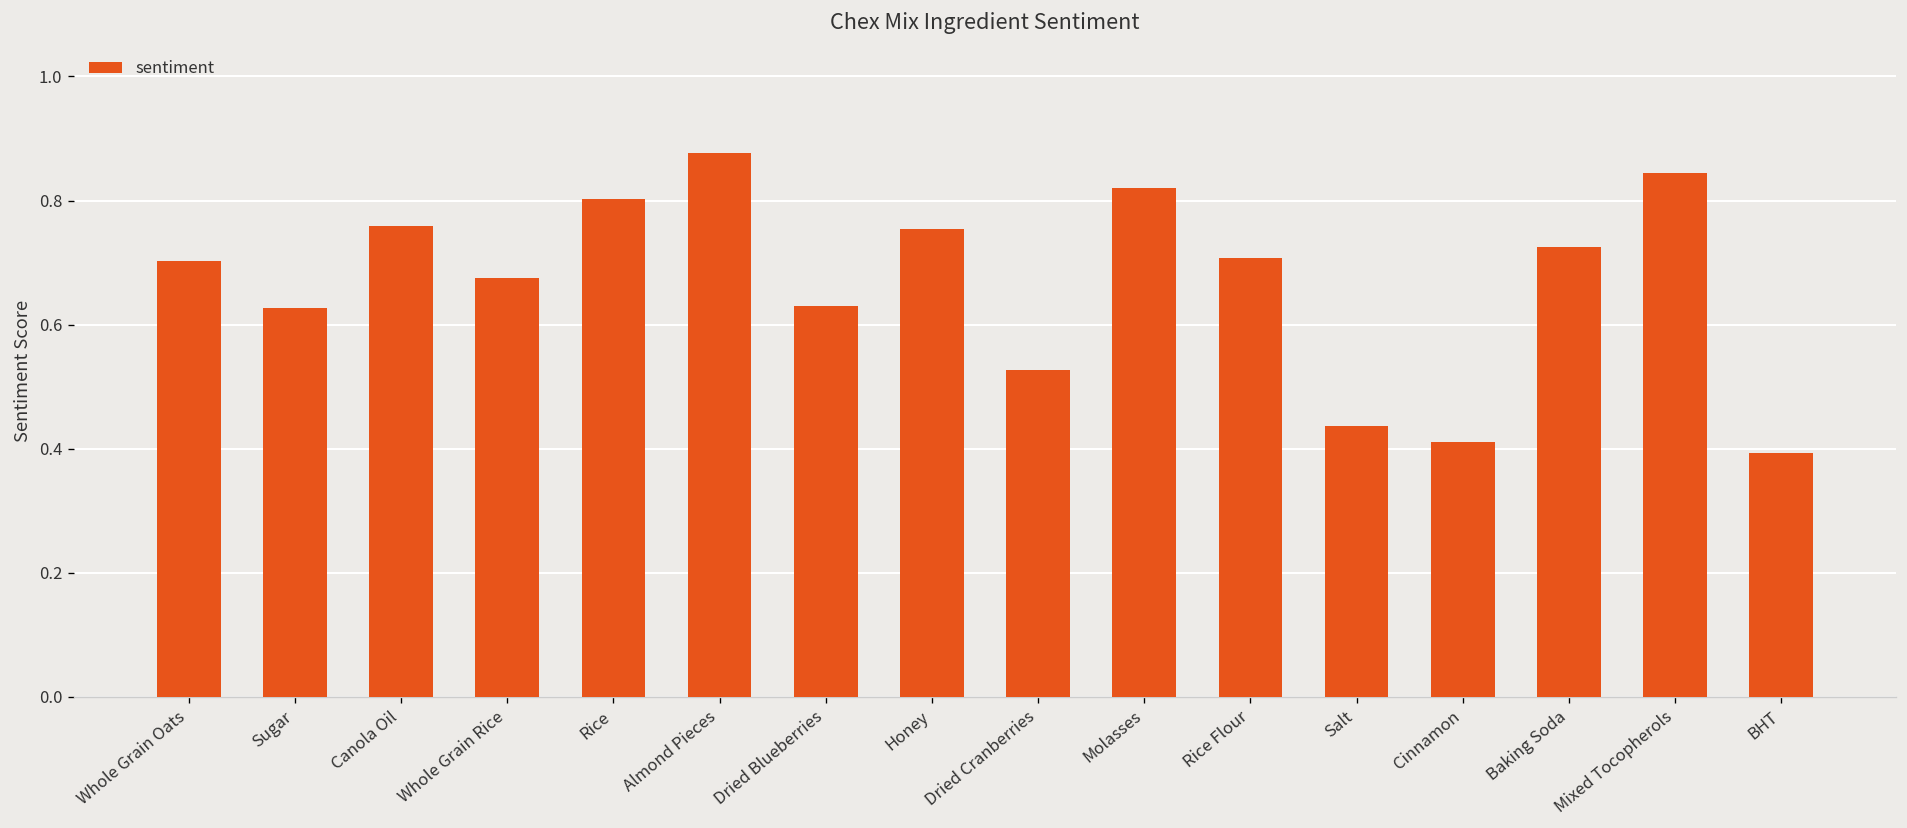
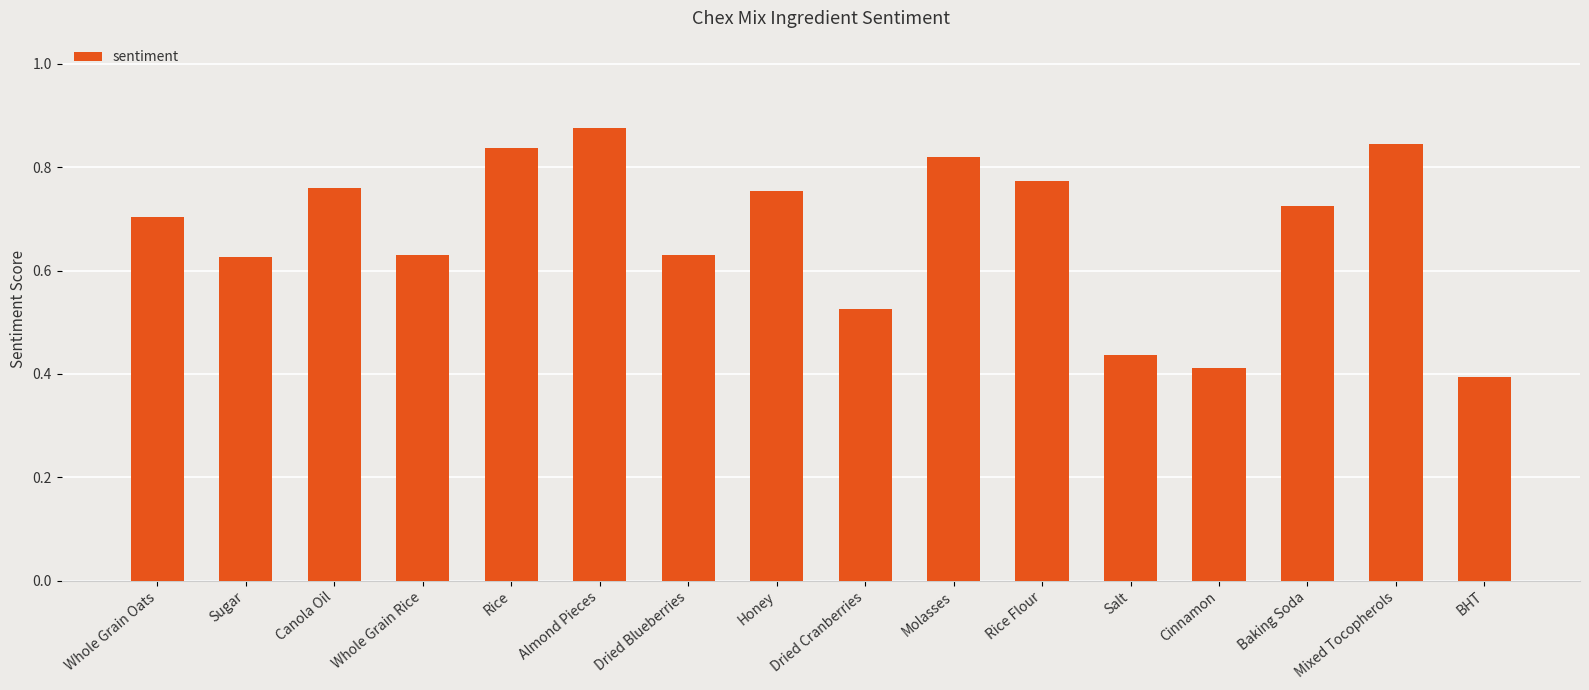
  {
    "Whole Grain Oats": 0.70,
    "Sugar": 0.63,
    "Canola Oil": 0.76,
-   "Whole Grain Rice": 0.68,
-   "Rice": 0.80,
+   "Whole Grain Rice": 0.63,
+   "Rice": 0.84,
    "Almond Pieces": 0.88,
    "Dried Blueberries": 0.63,
    "Honey": 0.75,
    "Dried Cranberries": 0.53,
    "Molasses": 0.82,
-   "Rice Flour": 0.71,
+   "Rice Flour": 0.77,
    "Salt": 0.44,
    "Cinnamon": 0.41,
    "Baking Soda": 0.73,
    "Mixed Tocopherols": 0.84,
    "BHT": 0.39
  }
